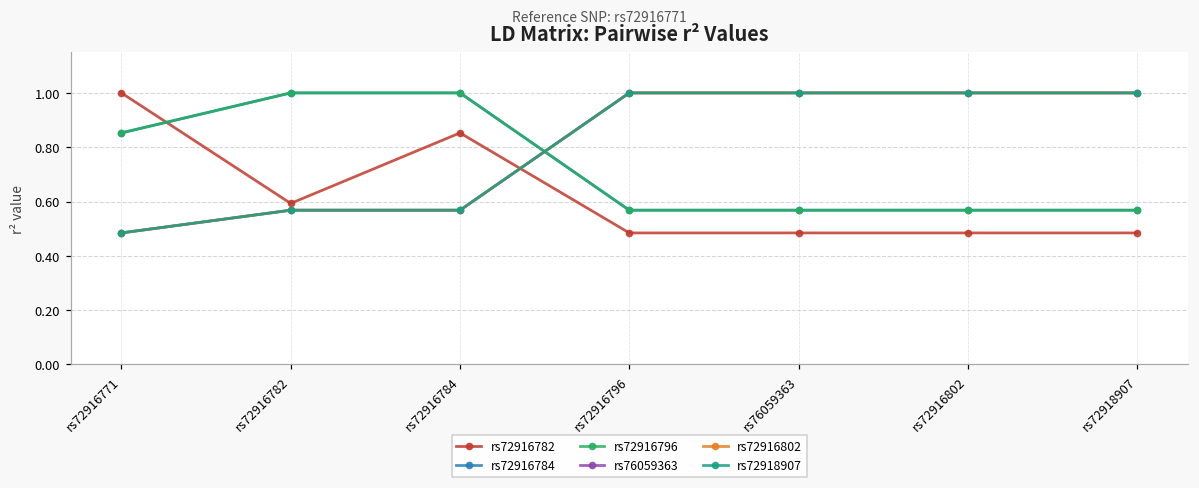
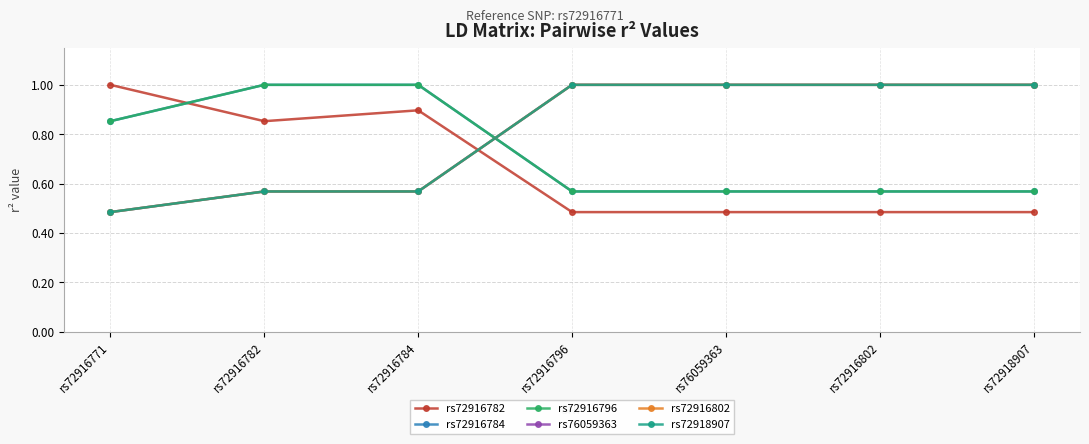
  {
    "rs72916782": {
      "rs72916771": 1.00,
-     "rs72916782": 0.59,
-     "rs72916784": 0.85,
+     "rs72916782": 0.85,
+     "rs72916784": 0.90,
      "rs72916796": 0.48,
      "rs76059363": 0.48,
      "rs72916802": 0.48,
      "rs72918907": 0.48
    }
  }
